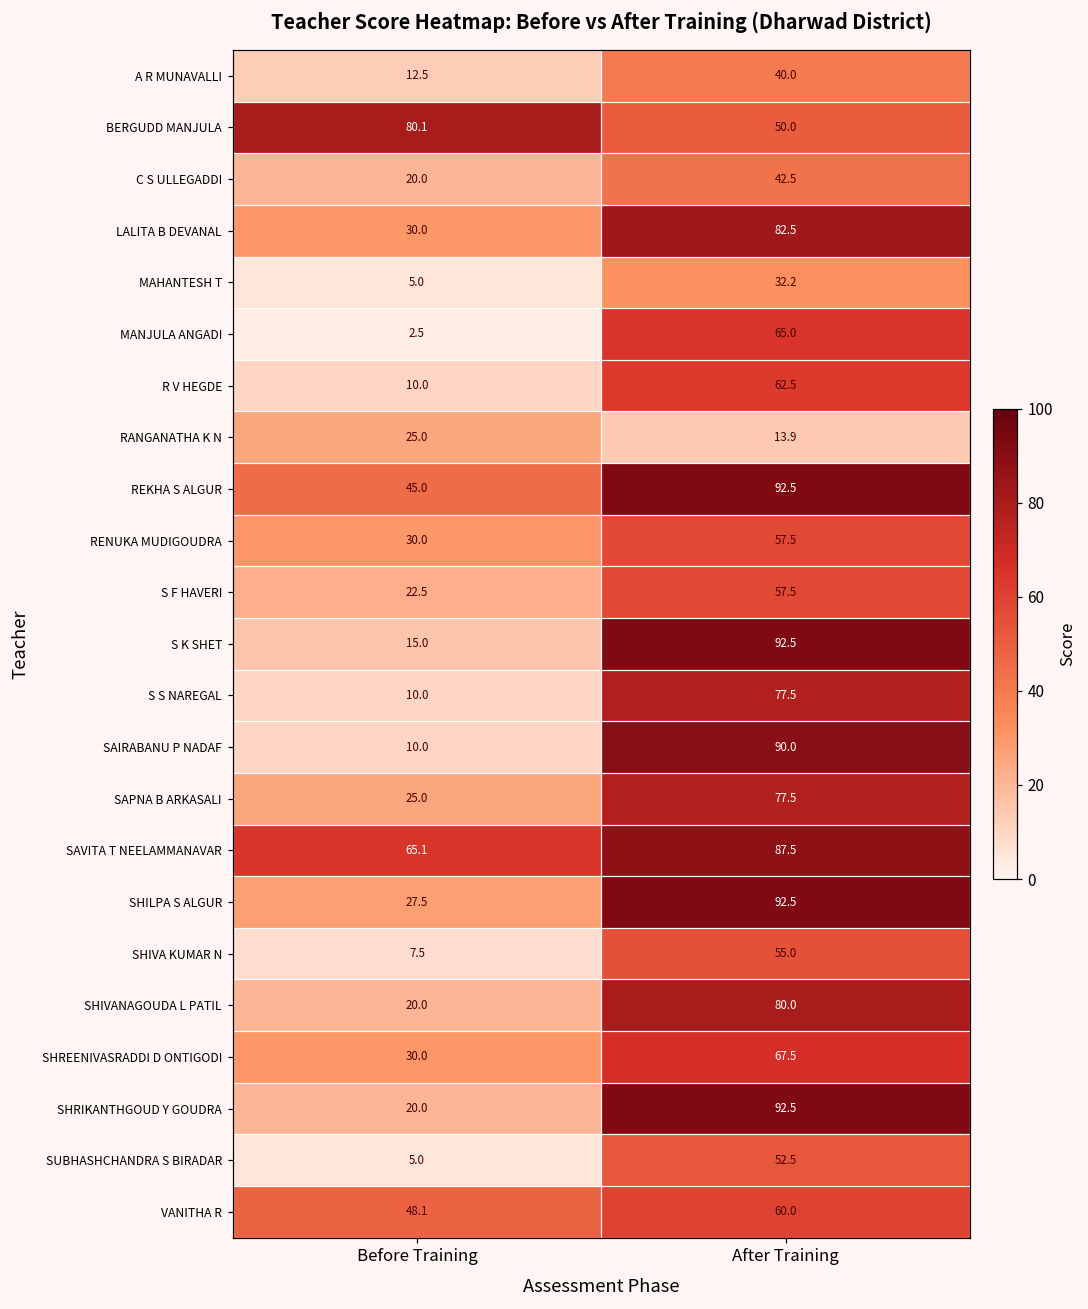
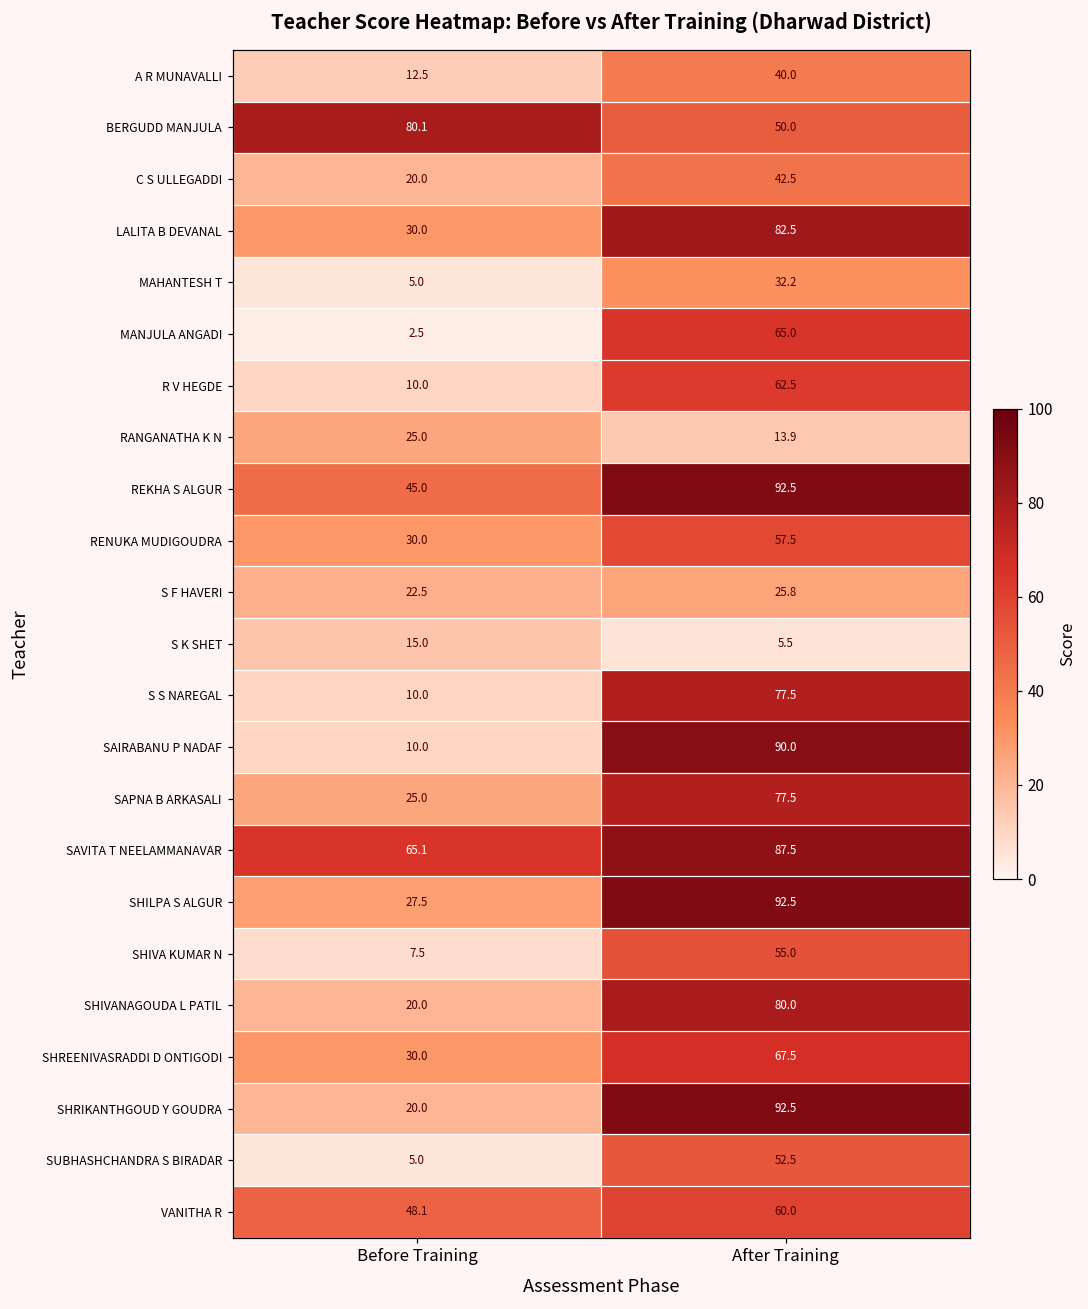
  {
    "A R MUNAVALLI": {
      "Before Training": 12.5,
      "After Training": 40.0
    },
    "BERGUDD MANJULA": {
      "Before Training": 80.1,
      "After Training": 50.0
    },
    "C S ULLEGADDI": {
      "Before Training": 20.0,
      "After Training": 42.5
    },
    "LALITA B DEVANAL": {
      "Before Training": 30.0,
      "After Training": 82.5
    },
    "MAHANTESH T": {
      "Before Training": 5.0,
      "After Training": 32.2
    },
    "MANJULA ANGADI": {
      "Before Training": 2.5,
      "After Training": 65.0
    },
    "R V HEGDE": {
      "Before Training": 10.0,
      "After Training": 62.5
    },
    "RANGANATHA K N": {
      "Before Training": 25.0,
      "After Training": 13.9
    },
    "REKHA S ALGUR": {
      "Before Training": 45.0,
      "After Training": 92.5
    },
    "RENUKA MUDIGOUDRA": {
      "Before Training": 30.0,
      "After Training": 57.5
    },
    "S F HAVERI": {
      "Before Training": 22.5,
-     "After Training": 57.5
+     "After Training": 25.8
    },
    "S K SHET": {
      "Before Training": 15.0,
-     "After Training": 92.5
+     "After Training": 5.5
    },
    "S S NAREGAL": {
      "Before Training": 10.0,
      "After Training": 77.5
    },
    "SAIRABANU P NADAF": {
      "Before Training": 10.0,
      "After Training": 90.0
    },
    "SAPNA B ARKASALI": {
      "Before Training": 25.0,
      "After Training": 77.5
    },
    "SAVITA T NEELAMMANAVAR": {
      "Before Training": 65.1,
      "After Training": 87.5
    },
    "SHILPA S ALGUR": {
      "Before Training": 27.5,
      "After Training": 92.5
    },
    "SHIVA KUMAR N": {
      "Before Training": 7.5,
      "After Training": 55.0
    },
    "SHIVANAGOUDA L PATIL": {
      "Before Training": 20.0,
      "After Training": 80.0
    },
    "SHREENIVASRADDI D ONTIGODI": {
      "Before Training": 30.0,
      "After Training": 67.5
    },
    "SHRIKANTHGOUD Y GOUDRA": {
      "Before Training": 20.0,
      "After Training": 92.5
    },
    "SUBHASHCHANDRA S BIRADAR": {
      "Before Training": 5.0,
      "After Training": 52.5
    },
    "VANITHA R": {
      "Before Training": 48.1,
      "After Training": 60.0
    }
  }
